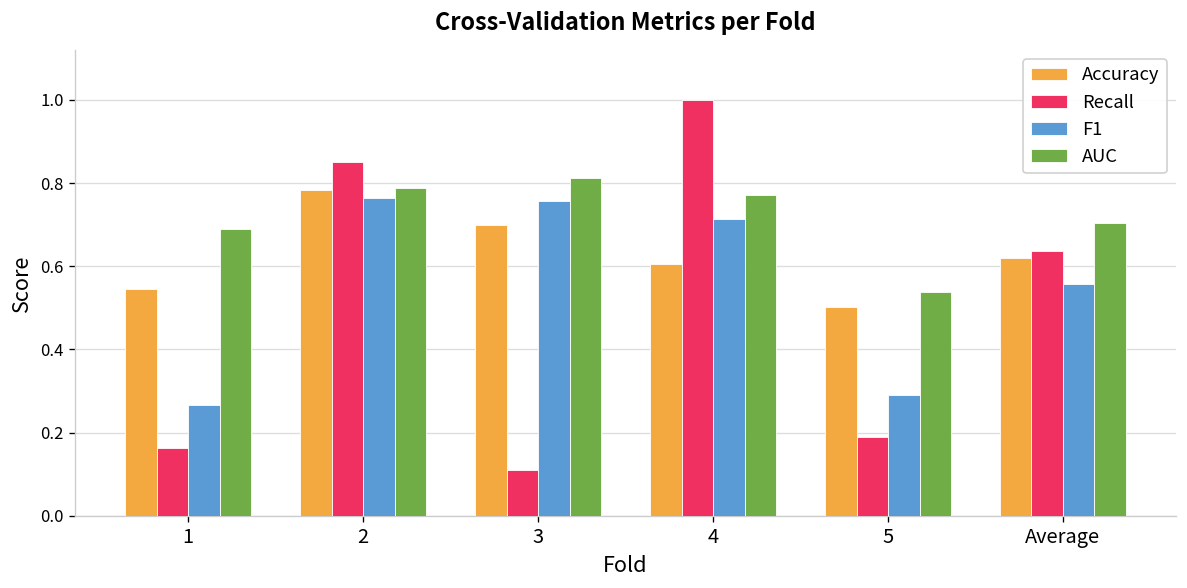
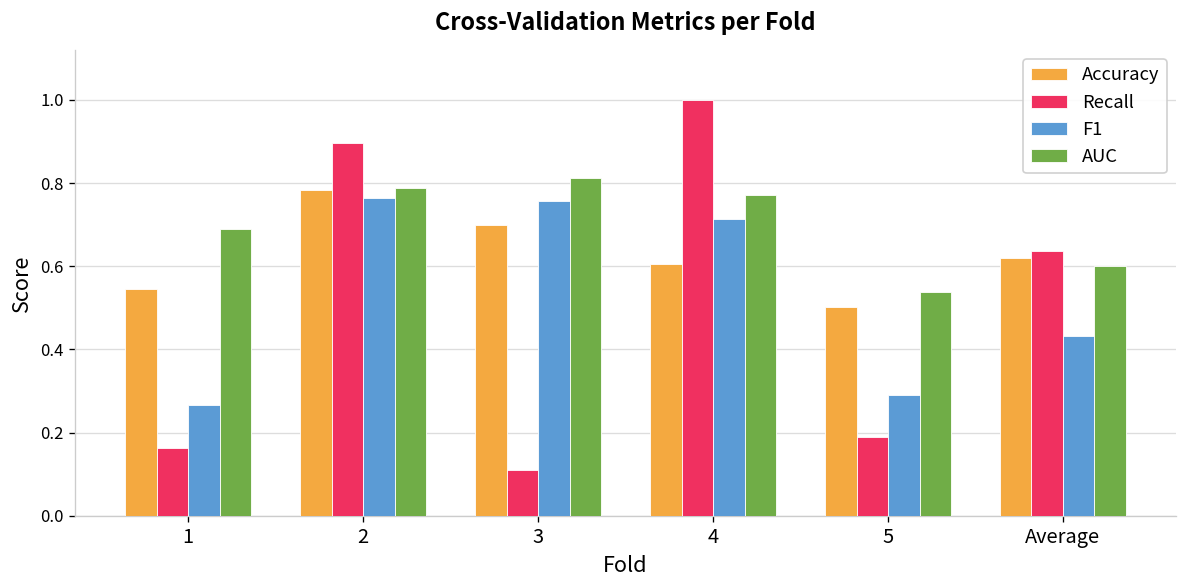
  {
    "Accuracy": {
      "1": 0.54,
      "2": 0.78,
      "3": 0.70,
      "4": 0.61,
      "5": 0.50,
      "Average": 0.62
    },
    "Recall": {
      "1": 0.16,
-     "2": 0.85,
+     "2": 0.90,
      "3": 0.11,
      "4": 1.00,
      "5": 0.19,
      "Average": 0.64
    },
    "F1": {
      "1": 0.27,
      "2": 0.76,
      "3": 0.76,
      "4": 0.71,
      "5": 0.29,
-     "Average": 0.56
+     "Average": 0.43
    },
    "AUC": {
      "1": 0.69,
      "2": 0.79,
      "3": 0.81,
      "4": 0.77,
      "5": 0.54,
-     "Average": 0.70
+     "Average": 0.60
    }
  }
